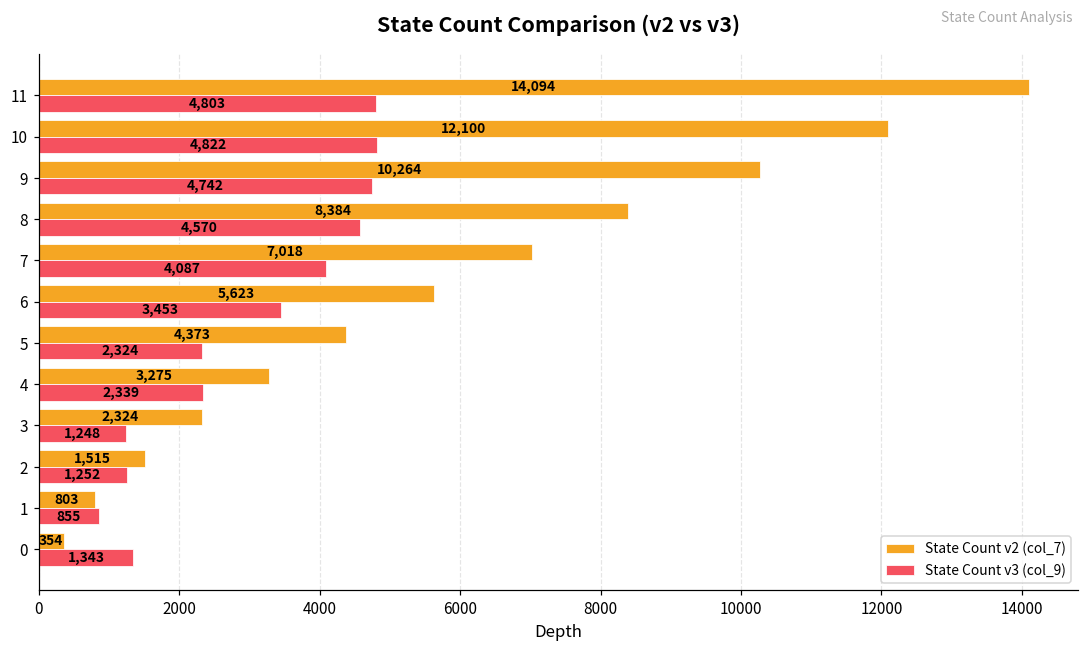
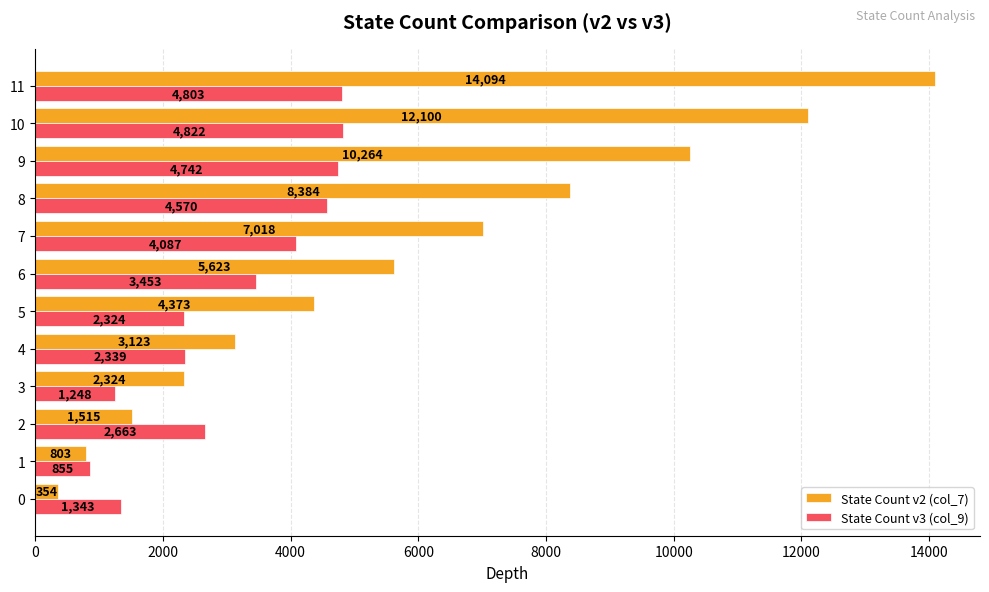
  {
    "State Count v2 (col_7)": {
      "11": "14,094",
      "10": "12,100",
      "9": "10,264",
      "8": "8,384",
      "7": "7,018",
      "6": "5,623",
      "5": "4,373",
-     "4": "3,275",
+     "4": "3,123",
      "3": "2,324",
      "2": "1,515",
      "1": "803",
      "0": "354"
    },
    "State Count v3 (col_9)": {
      "11": "4,803",
      "10": "4,822",
      "9": "4,742",
      "8": "4,570",
      "7": "4,087",
      "6": "3,453",
      "5": "2,324",
      "4": "2,339",
      "3": "1,248",
-     "2": "1,252",
+     "2": "2,663",
      "1": "855",
      "0": "1,343"
    }
  }
